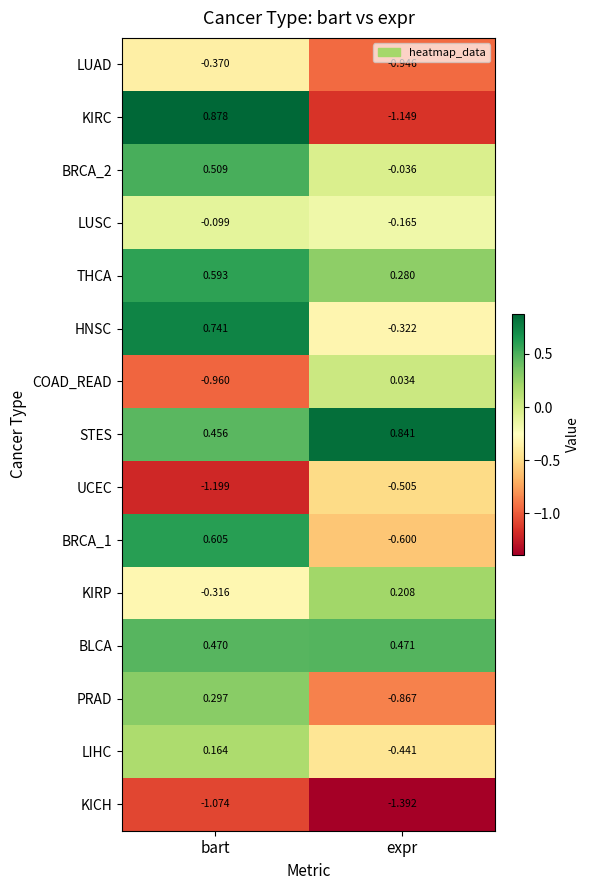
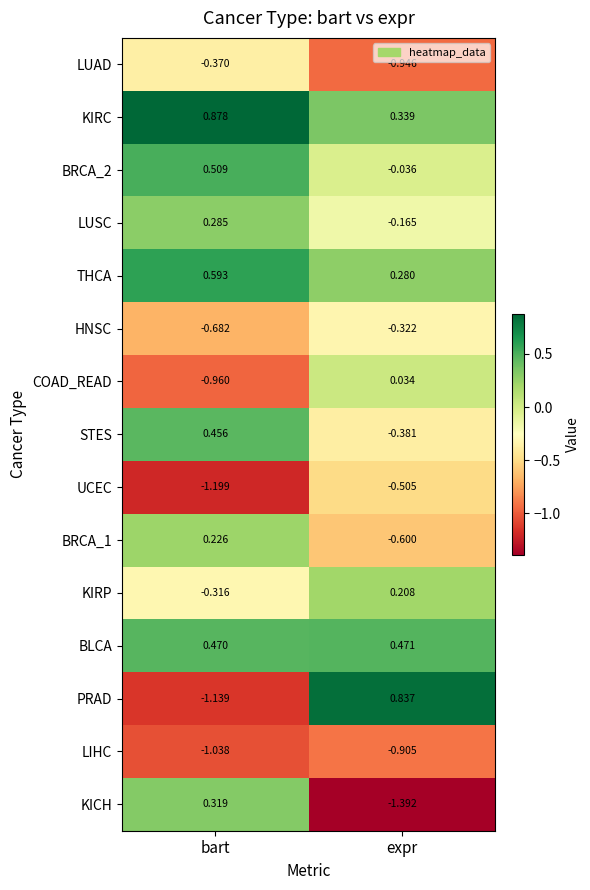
  {
    "LUAD": {
      "bart": -0.370
    },
    "KIRC": {
      "bart": 0.878,
-     "expr": -1.149
+     "expr": 0.339
    },
    "BRCA_2": {
      "bart": 0.509,
      "expr": -0.036
    },
    "LUSC": {
-     "bart": -0.099,
+     "bart": 0.285,
      "expr": -0.165
    },
    "THCA": {
      "bart": 0.593,
      "expr": 0.280
    },
    "HNSC": {
-     "bart": 0.741,
+     "bart": -0.682,
      "expr": -0.322
    },
    "COAD_READ": {
      "bart": -0.960,
      "expr": 0.034
    },
    "STES": {
      "bart": 0.456,
-     "expr": 0.841
+     "expr": -0.381
    },
    "UCEC": {
      "bart": -1.199,
      "expr": -0.505
    },
    "BRCA_1": {
-     "bart": 0.605,
+     "bart": 0.226,
      "expr": -0.600
    },
    "KIRP": {
      "bart": -0.316,
      "expr": 0.208
    },
    "BLCA": {
      "bart": 0.470,
      "expr": 0.471
    },
    "PRAD": {
-     "bart": 0.297,
-     "expr": -0.867
+     "bart": -1.139,
+     "expr": 0.837
    },
    "LIHC": {
-     "bart": 0.164,
-     "expr": -0.441
+     "bart": -1.038,
+     "expr": -0.905
    },
    "KICH": {
-     "bart": -1.074,
+     "bart": 0.319,
      "expr": -1.392
    }
  }
